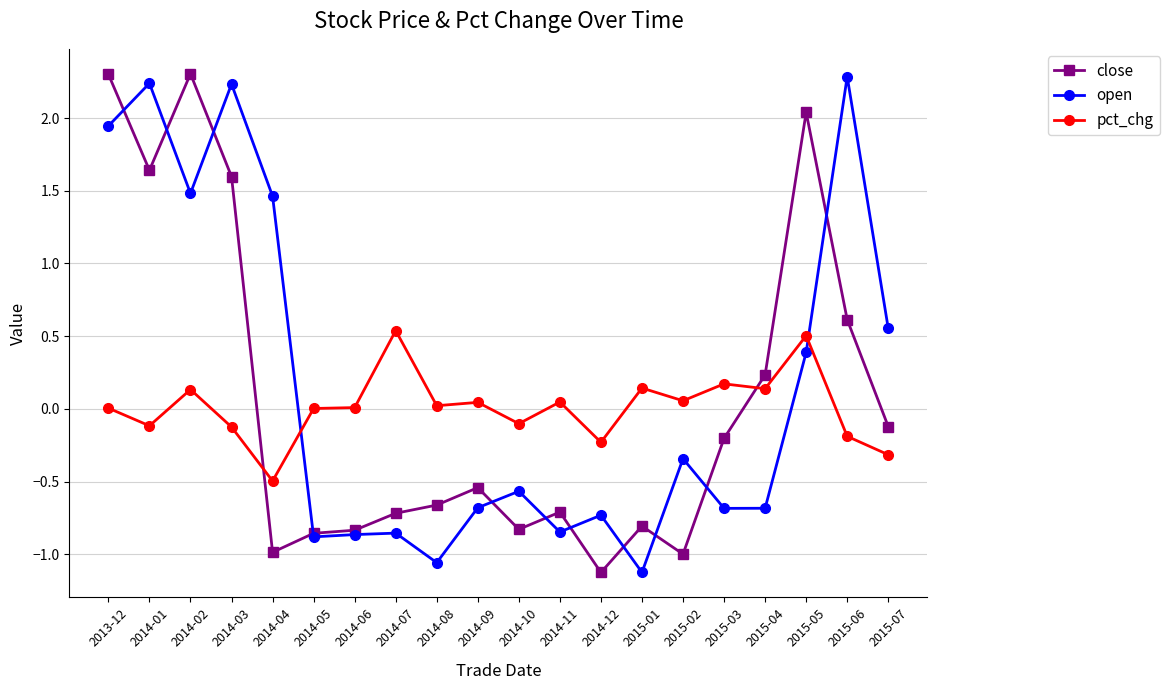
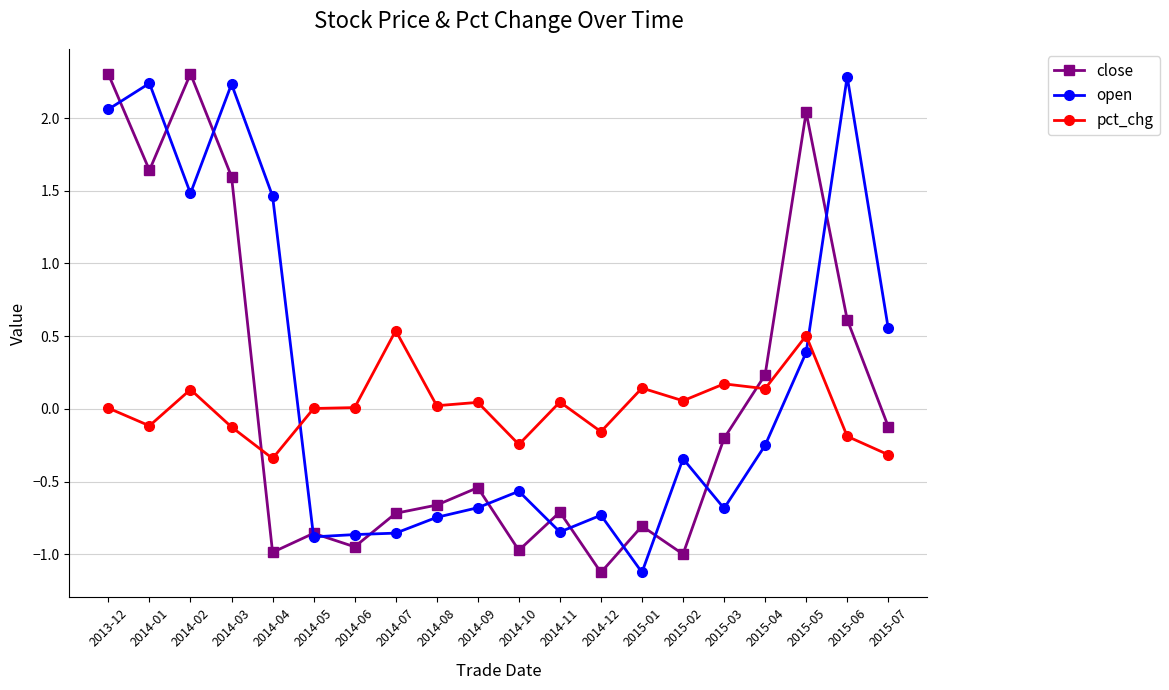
  {
    "close": {
      "2013-12": 2.30,
      "2014-01": 1.64,
      "2014-02": 2.30,
      "2014-03": 1.60,
      "2014-04": -0.99,
      "2014-05": -0.86,
-     "2014-06": -0.83,
+     "2014-06": -0.95,
      "2014-07": -0.72,
      "2014-08": -0.66,
      "2014-09": -0.54,
-     "2014-10": -0.83,
+     "2014-10": -0.97,
      "2014-11": -0.71,
      "2014-12": -1.13,
      "2015-01": -0.81,
      "2015-02": -1.00,
      "2015-03": -0.20,
      "2015-04": 0.23,
      "2015-05": 2.04,
      "2015-06": 0.61,
      "2015-07": -0.12
    },
    "open": {
-     "2013-12": 1.95,
+     "2013-12": 2.06,
      "2014-01": 2.24,
      "2014-02": 1.48,
      "2014-03": 2.23,
      "2014-04": 1.46,
      "2014-05": -0.88,
      "2014-06": -0.86,
      "2014-07": -0.85,
-     "2014-08": -1.06,
+     "2014-08": -0.75,
      "2014-09": -0.68,
      "2014-10": -0.57,
      "2014-11": -0.85,
      "2014-12": -0.73,
      "2015-01": -1.12,
      "2015-02": -0.34,
      "2015-03": -0.68,
-     "2015-04": -0.68,
+     "2015-04": -0.25,
      "2015-05": 0.39,
      "2015-06": 2.28,
      "2015-07": 0.55
    },
    "pct_chg": {
      "2013-12": 0.00,
      "2014-01": -0.12,
      "2014-02": 0.13,
      "2014-03": -0.12,
-     "2014-04": -0.50,
+     "2014-04": -0.34,
      "2014-05": 0.00,
      "2014-06": 0.01,
      "2014-07": 0.54,
      "2014-08": 0.02,
      "2014-09": 0.04,
-     "2014-10": -0.10,
+     "2014-10": -0.25,
      "2014-11": 0.05,
-     "2014-12": -0.23,
+     "2014-12": -0.16,
      "2015-01": 0.14,
      "2015-02": 0.06,
      "2015-03": 0.17,
      "2015-04": 0.14,
      "2015-05": 0.50,
      "2015-06": -0.19,
      "2015-07": -0.32
    }
  }
